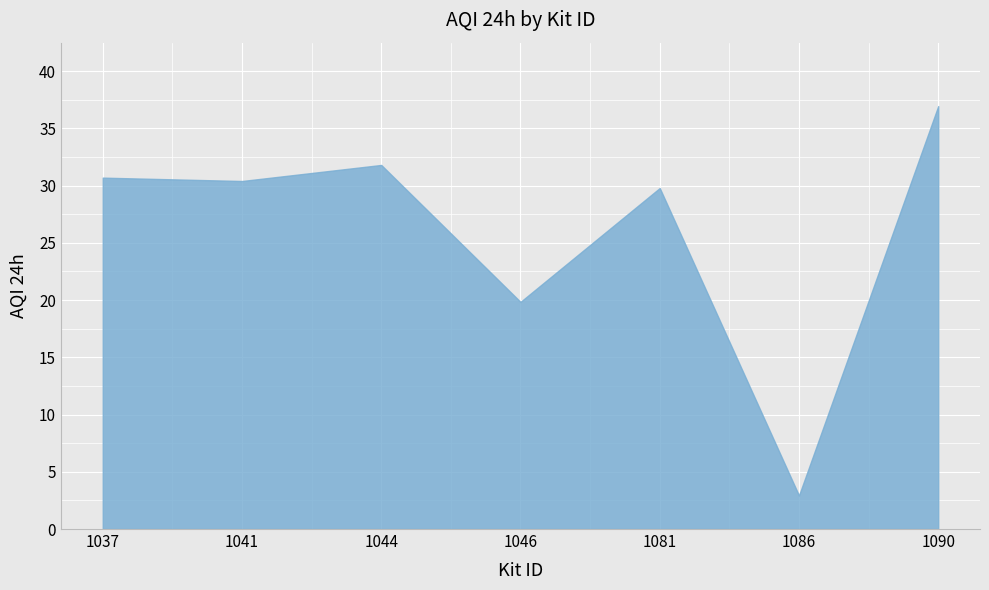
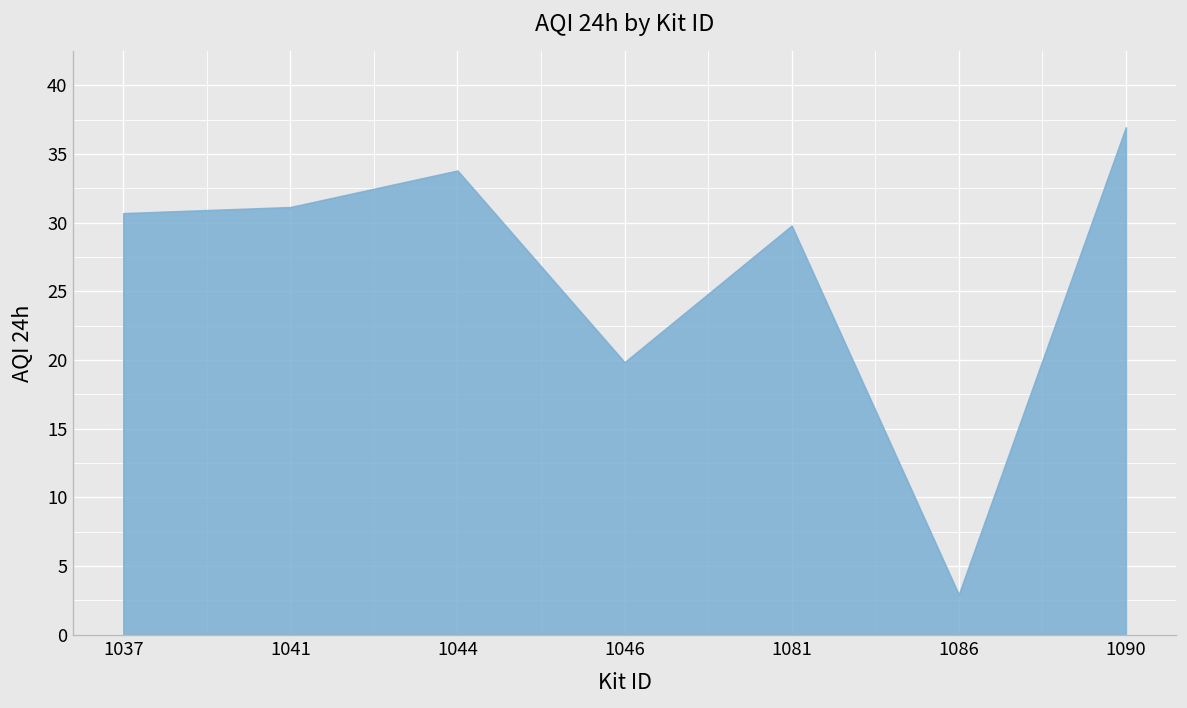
  {
    "1037": 30.7,
-   "1041": 30.4,
-   "1044": 31.8,
+   "1041": 31.1,
+   "1044": 33.8,
    "1046": 19.8,
    "1081": 29.8,
    "1086": 2.9,
    "1090": 37.0
  }
